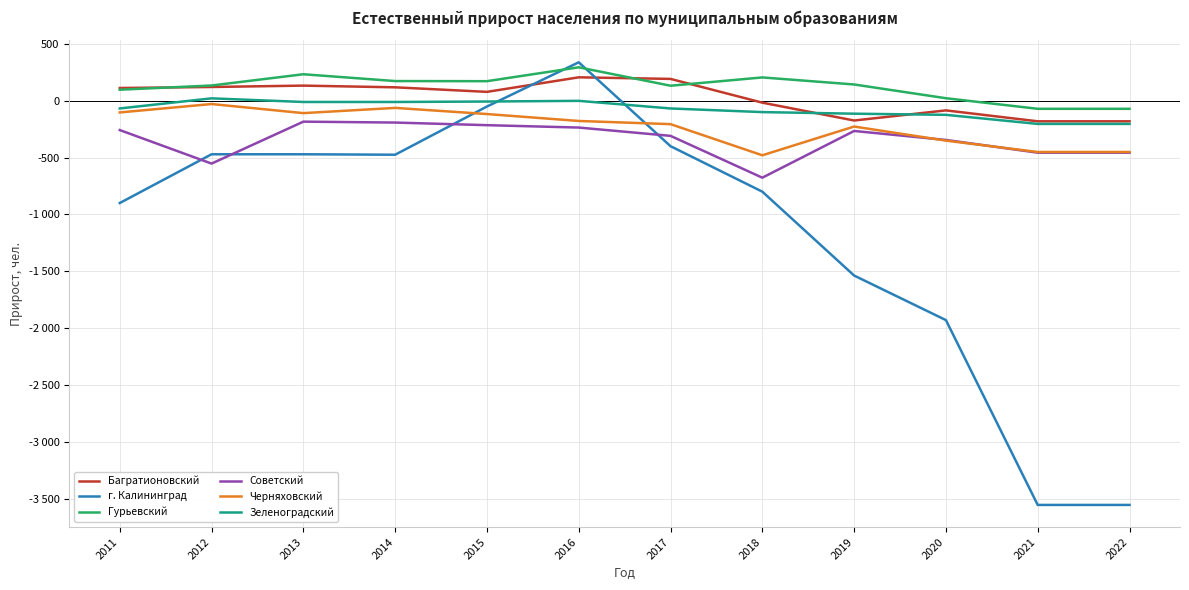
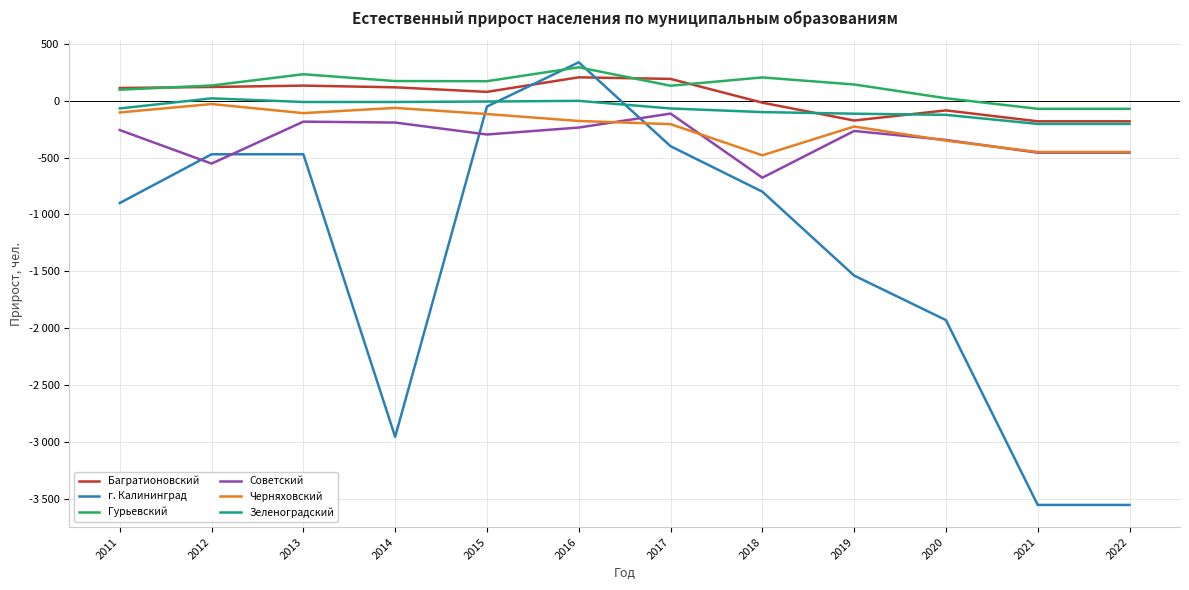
  {
    "Багратионовский": {
      "2013": 130,
      "2014": 120,
      "2015": 80,
      "2016": 210,
      "2017": 190,
      "2018": -20,
      "2019": -170,
      "2020": -90,
      "2021": -180,
      "2022": -180
    },
    "г. Калининград": {
      "2011": -900,
      "2012": -470,
      "2013": -470,
-     "2014": -480,
+     "2014": -2960,
      "2015": -50,
      "2016": 340,
      "2017": -400,
      "2018": -800,
      "2019": -1540,
      "2020": -1930,
      "2021": -3560,
      "2022": -3560
    },
    "Советский": {
      "2011": -260,
      "2012": -550,
      "2013": -180,
      "2014": -190,
-     "2015": -220,
+     "2015": -300,
      "2016": -240,
-     "2017": -310,
+     "2017": -110,
      "2018": -680,
      "2019": -270
    },
    "Черняховский": {
      "2011": -100,
      "2012": -30,
      "2013": -110,
      "2014": -60,
      "2015": -120,
      "2016": -180,
      "2017": -210,
      "2018": -480,
      "2019": -230
    }
  }
